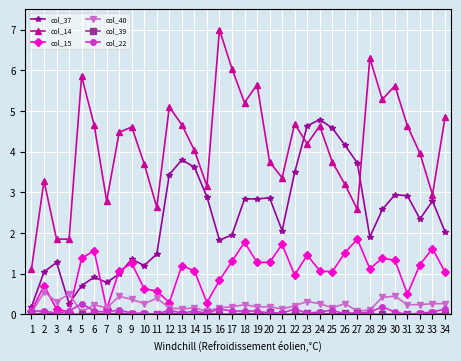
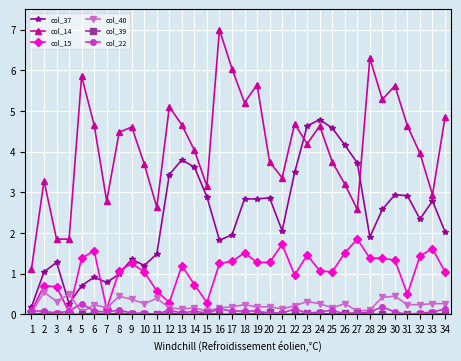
  {
    "col_15": {
      "2": 0.7,
-     "3": 0.1,
+     "3": 0.7,
      "5": 1.4,
      "6": 1.6,
      "8": 1.1,
      "9": 1.2,
-     "10": 0.6,
+     "10": 1.0,
      "11": 0.6,
      "12": 0.3,
      "13": 1.2,
-     "14": 1.1,
+     "14": 0.7,
      "15": 0.3,
-     "16": 0.8,
+     "16": 1.2,
      "17": 1.3,
-     "18": 1.8,
+     "18": 1.5,
      "19": 1.3,
      "20": 1.3,
      "21": 1.7,
      "22": 1.0,
      "23": 1.5,
      "24": 1.1,
      "25": 1.0,
      "26": 1.5,
      "27": 1.8,
-     "28": 1.1,
+     "28": 1.4,
      "29": 1.4,
      "30": 1.3,
      "31": 0.5,
-     "32": 1.2,
+     "32": 1.4,
      "33": 1.6,
      "34": 1.0
    }
  }
